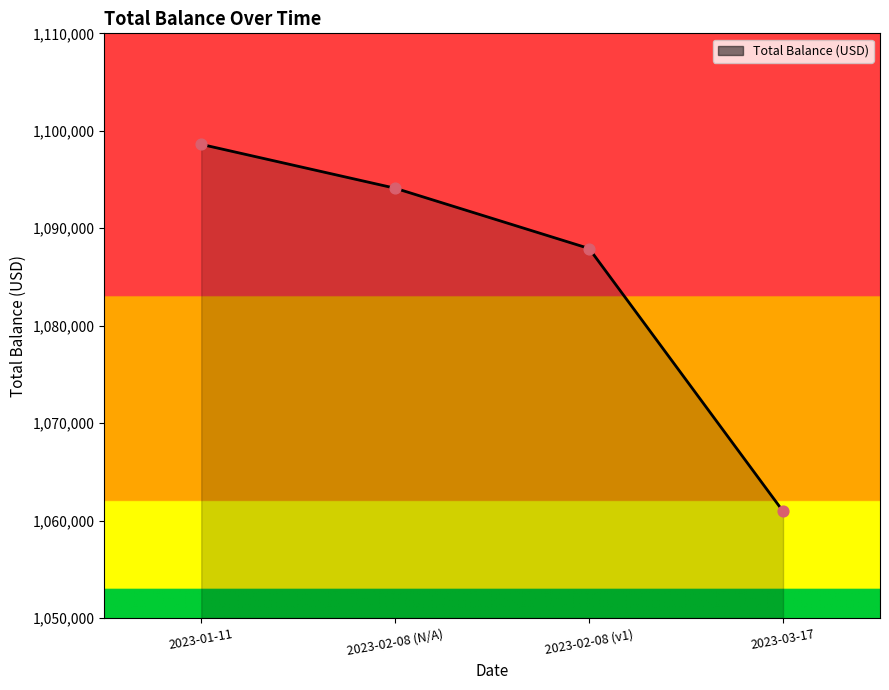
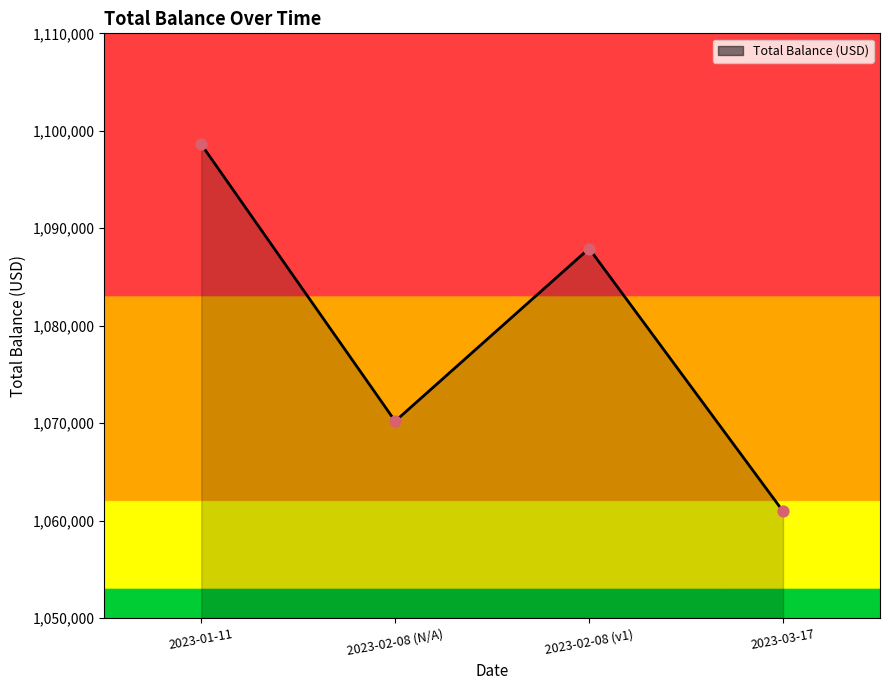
  {
    "2023-01-11": "1,099,000",
-   "2023-02-08 (N/A)": "1,094,000",
+   "2023-02-08 (N/A)": "1,070,000",
    "2023-02-08 (v1)": "1,088,000",
    "2023-03-17": "1,061,000"
  }
